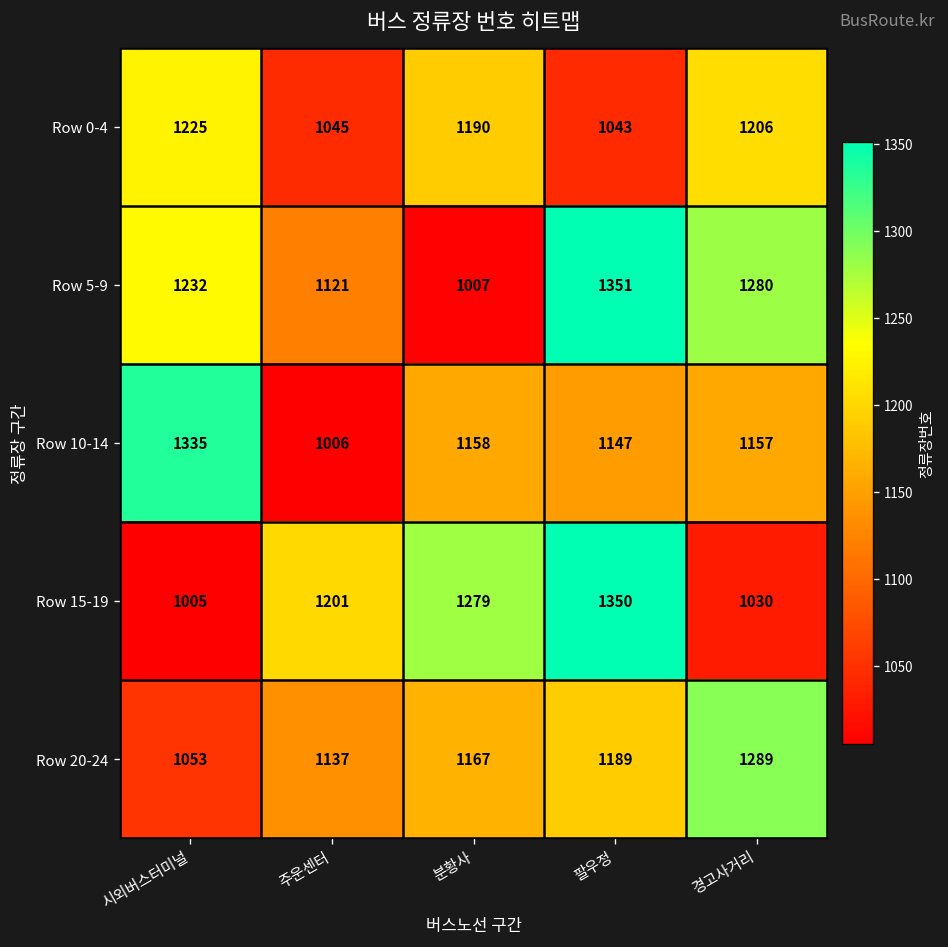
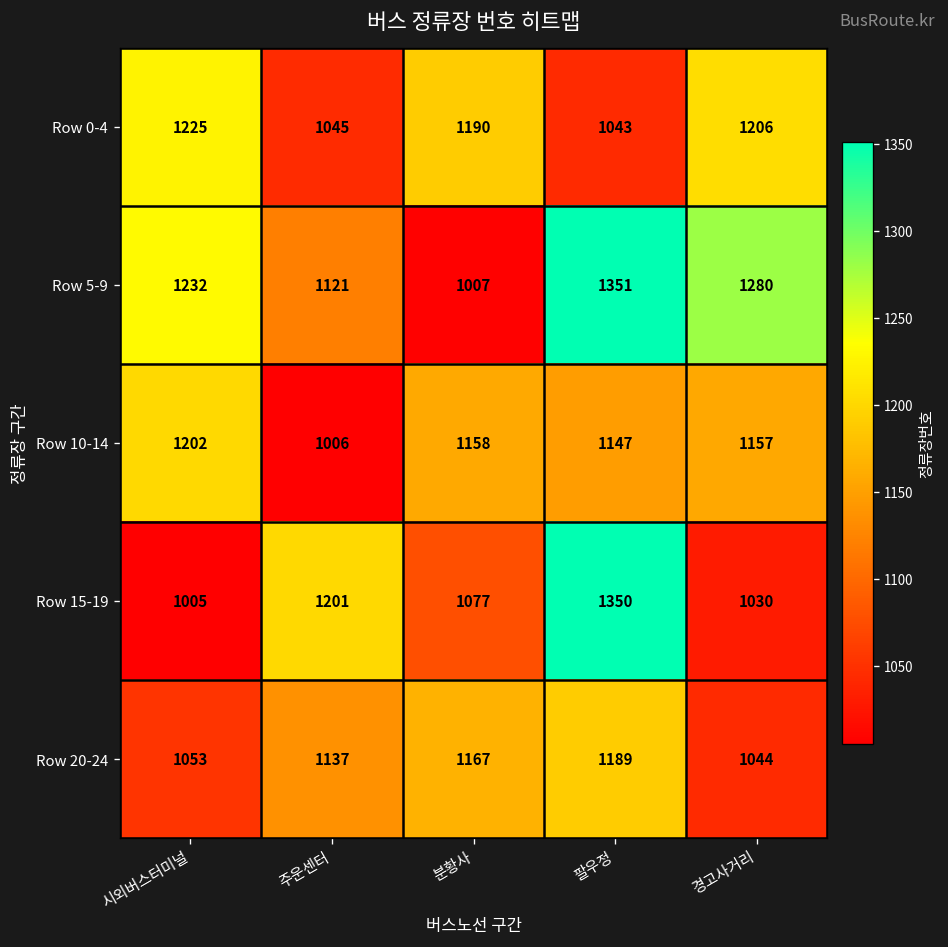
  {
    "Row 0-4": {
      "시외버스터미널": 1225,
      "주운센터": 1045,
      "분황사": 1190,
      "팔우정": 1043,
      "경고사거리": 1206
    },
    "Row 5-9": {
      "시외버스터미널": 1232,
      "주운센터": 1121,
      "분황사": 1007,
      "팔우정": 1351,
      "경고사거리": 1280
    },
    "Row 10-14": {
-     "시외버스터미널": 1335,
+     "시외버스터미널": 1202,
      "주운센터": 1006,
      "분황사": 1158,
      "팔우정": 1147,
      "경고사거리": 1157
    },
    "Row 15-19": {
      "시외버스터미널": 1005,
      "주운센터": 1201,
-     "분황사": 1279,
+     "분황사": 1077,
      "팔우정": 1350,
      "경고사거리": 1030
    },
    "Row 20-24": {
      "시외버스터미널": 1053,
      "주운센터": 1137,
      "분황사": 1167,
      "팔우정": 1189,
-     "경고사거리": 1289
+     "경고사거리": 1044
    }
  }
